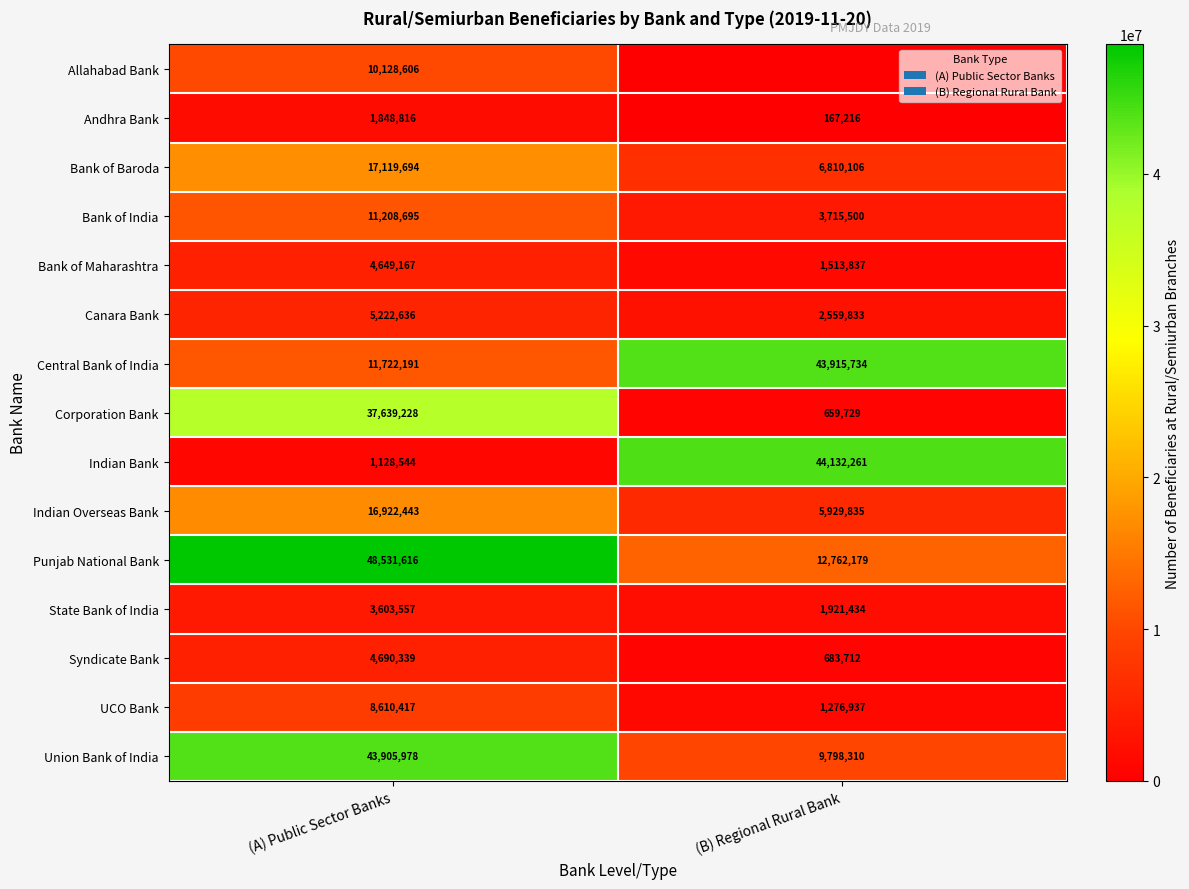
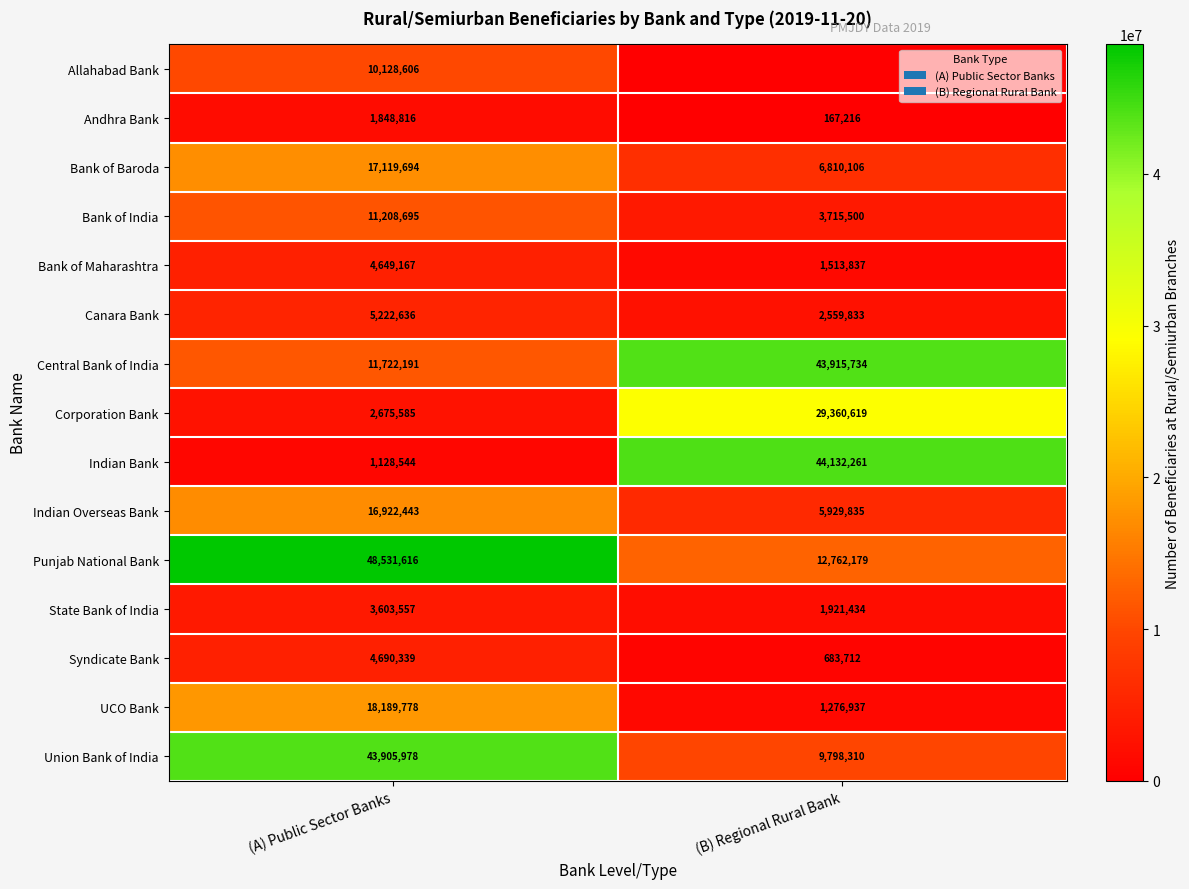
  {
    "Allahabad Bank": {
      "(A) Public Sector Banks": "10,128,606"
    },
    "Andhra Bank": {
      "(A) Public Sector Banks": "1,848,816",
      "(B) Regional Rural Bank": "167,216"
    },
    "Bank of Baroda": {
      "(A) Public Sector Banks": "17,119,694",
      "(B) Regional Rural Bank": "6,810,106"
    },
    "Bank of India": {
      "(A) Public Sector Banks": "11,208,695",
      "(B) Regional Rural Bank": "3,715,500"
    },
    "Bank of Maharashtra": {
      "(A) Public Sector Banks": "4,649,167",
      "(B) Regional Rural Bank": "1,513,837"
    },
    "Canara Bank": {
      "(A) Public Sector Banks": "5,222,636",
      "(B) Regional Rural Bank": "2,559,833"
    },
    "Central Bank of India": {
      "(A) Public Sector Banks": "11,722,191",
      "(B) Regional Rural Bank": "43,915,734"
    },
    "Corporation Bank": {
-     "(A) Public Sector Banks": "37,639,228",
-     "(B) Regional Rural Bank": "659,729"
+     "(A) Public Sector Banks": "2,675,585",
+     "(B) Regional Rural Bank": "29,360,619"
    },
    "Indian Bank": {
      "(A) Public Sector Banks": "1,128,544",
      "(B) Regional Rural Bank": "44,132,261"
    },
    "Indian Overseas Bank": {
      "(A) Public Sector Banks": "16,922,443",
      "(B) Regional Rural Bank": "5,929,835"
    },
    "Punjab National Bank": {
      "(A) Public Sector Banks": "48,531,616",
      "(B) Regional Rural Bank": "12,762,179"
    },
    "State Bank of India": {
      "(A) Public Sector Banks": "3,603,557",
      "(B) Regional Rural Bank": "1,921,434"
    },
    "Syndicate Bank": {
      "(A) Public Sector Banks": "4,690,339",
      "(B) Regional Rural Bank": "683,712"
    },
    "UCO Bank": {
-     "(A) Public Sector Banks": "8,610,417",
+     "(A) Public Sector Banks": "18,189,778",
      "(B) Regional Rural Bank": "1,276,937"
    },
    "Union Bank of India": {
      "(A) Public Sector Banks": "43,905,978",
      "(B) Regional Rural Bank": "9,798,310"
    }
  }
